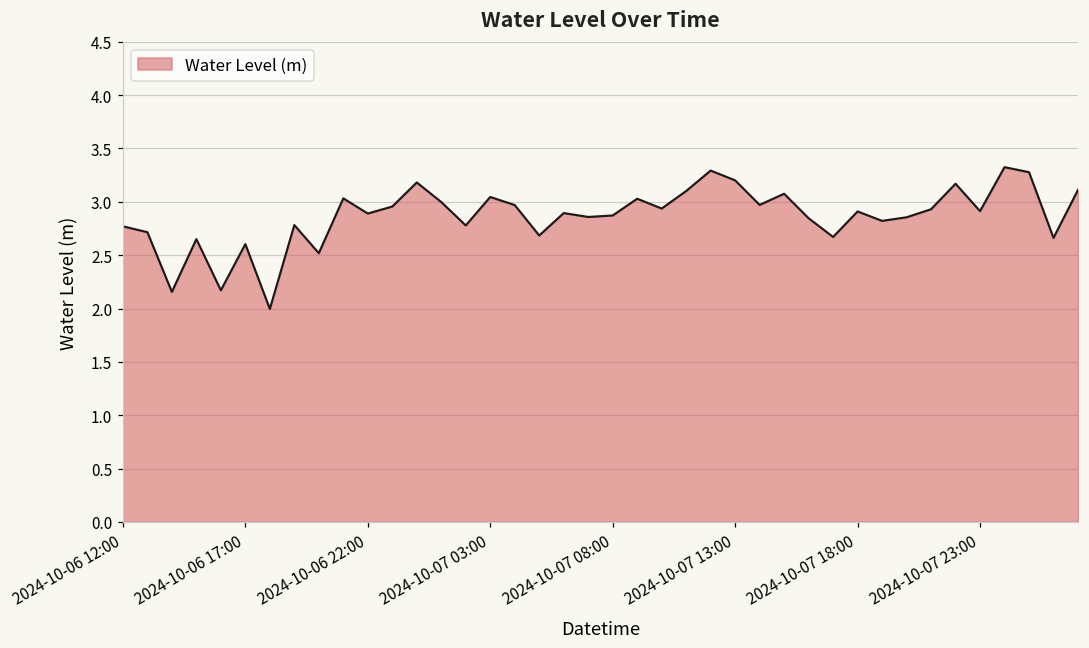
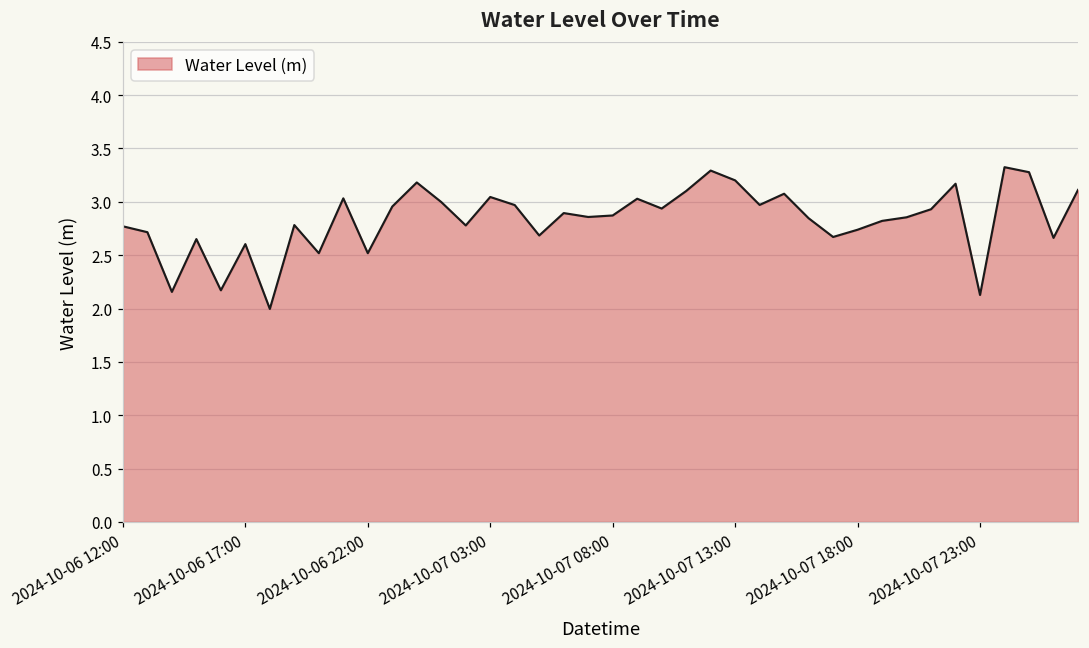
  {
    "2024-10-06 12:00": 2.8,
    "2024-10-06 17:00": 2.6,
-   "2024-10-06 22:00": 2.9,
+   "2024-10-06 22:00": 2.5,
    "2024-10-07 03:00": 3.0,
    "2024-10-07 08:00": 2.9,
    "2024-10-07 13:00": 3.2,
-   "2024-10-07 18:00": 2.9,
-   "2024-10-07 23:00": 2.9
+   "2024-10-07 18:00": 2.7,
+   "2024-10-07 23:00": 2.1
  }
